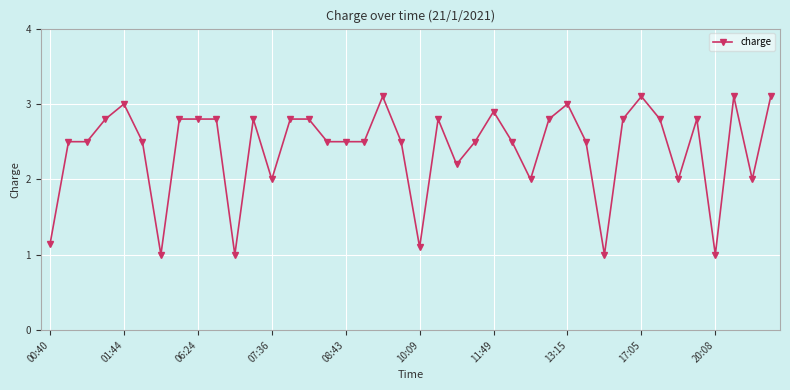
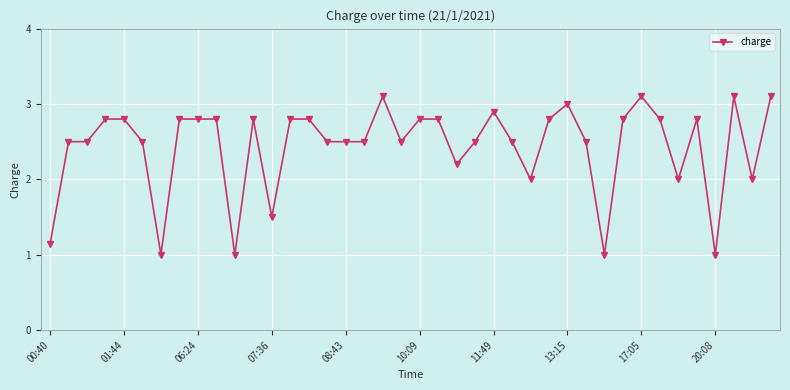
  {
    "00:40": 1.1,
-   "01:44": 3.0,
+   "01:44": 2.8,
    "06:24": 2.8,
-   "07:36": 2.0,
+   "07:36": 1.5,
    "08:43": 2.5,
-   "10:09": 1.1,
+   "10:09": 2.8,
    "11:49": 2.9,
    "13:15": 3.0,
    "17:05": 3.1,
    "20:08": 1.0
  }
